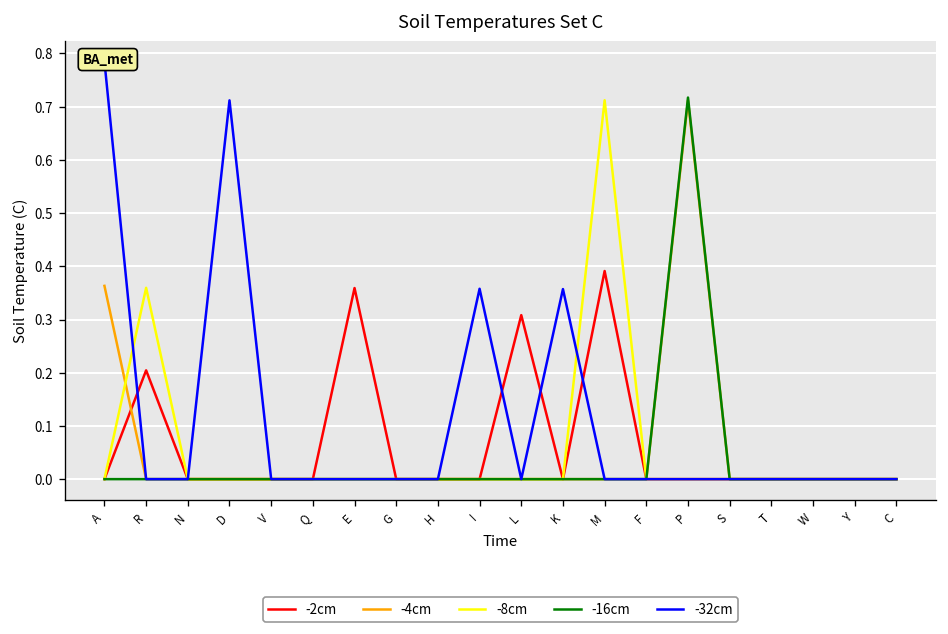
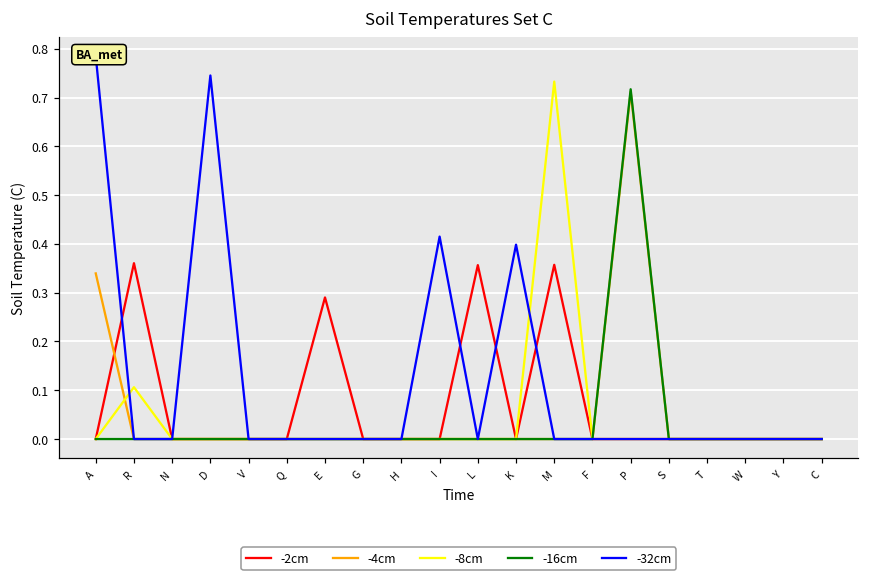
  {
    "-2cm": {
-     "R": 0.20,
-     "E": 0.36,
-     "L": 0.31,
-     "M": 0.39
+     "R": 0.36,
+     "E": 0.29,
+     "L": 0.36,
+     "M": 0.36
    },
    "-4cm": {
-     "A": 0.36
+     "A": 0.34
    },
    "-8cm": {
-     "R": 0.36,
-     "M": 0.71
+     "R": 0.11,
+     "M": 0.73
    },
    "-32cm": {
-     "D": 0.71,
-     "I": 0.36,
-     "K": 0.36
+     "D": 0.75,
+     "I": 0.42,
+     "K": 0.40
    }
  }
